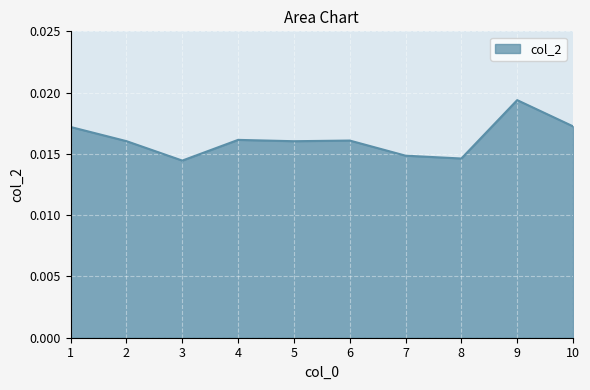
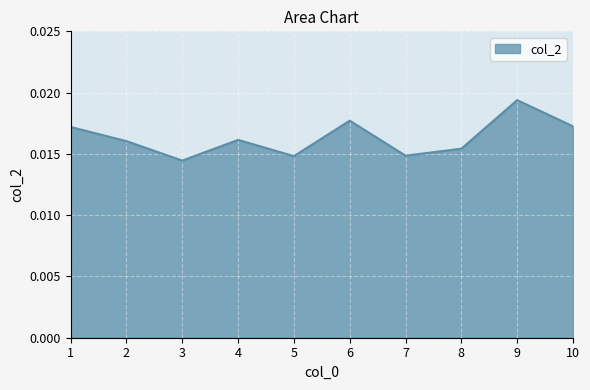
  {
    "1": 0.0172,
    "2": 0.0160,
    "3": 0.0145,
    "4": 0.0161,
-   "5": 0.0160,
-   "6": 0.0161,
+   "5": 0.0148,
+   "6": 0.0177,
    "7": 0.0149,
-   "8": 0.0146,
+   "8": 0.0154,
    "9": 0.0194,
    "10": 0.0172
  }
